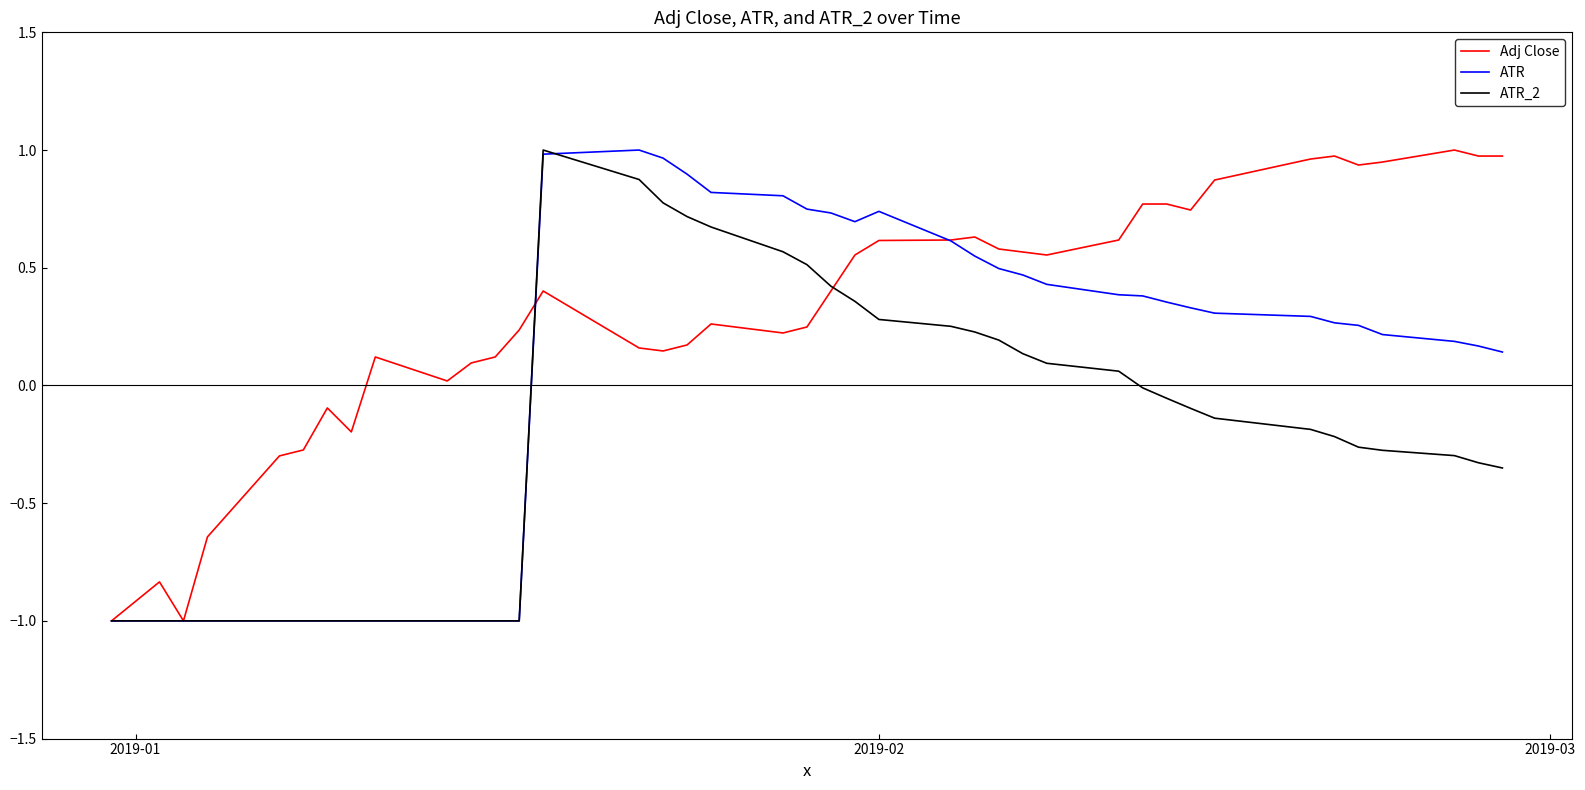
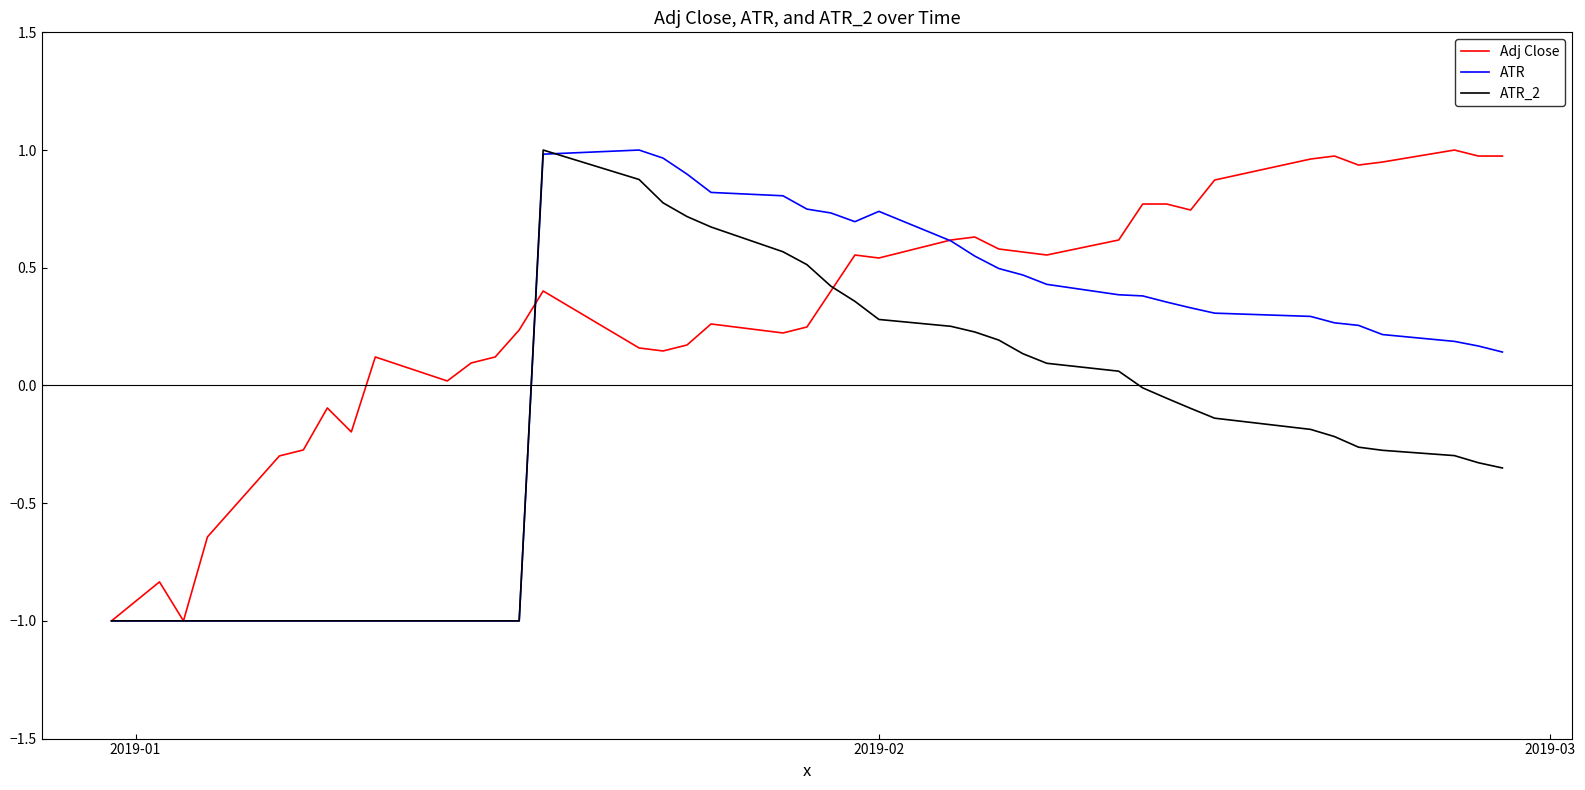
  {
    "Adj Close": {
-     "2019-02": 0.62
+     "2019-02": 0.54
    },
    "ATR": {
      "2019-02": 0.74
    },
    "ATR_2": {
      "2019-02": 0.28
    }
  }
